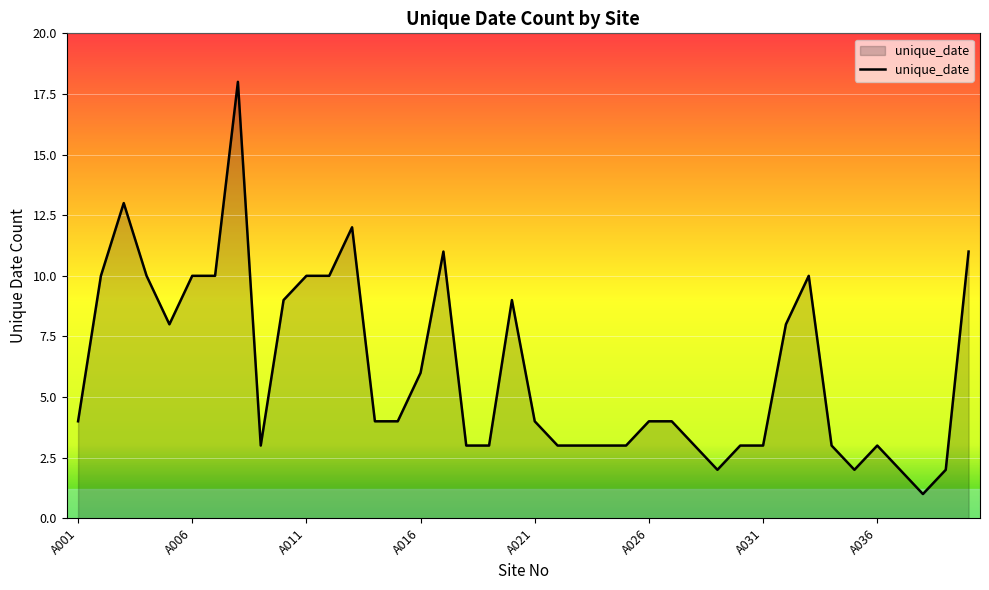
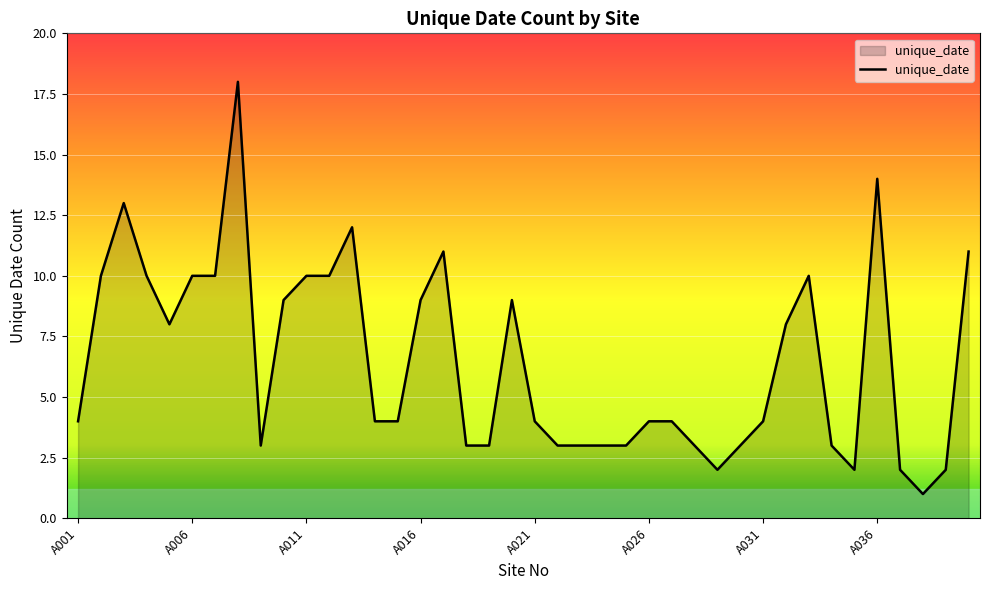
  {
    "A001": 4,
    "A006": 10,
    "A011": 10,
-   "A016": 6,
+   "A016": 9,
    "A021": 4,
    "A026": 4,
-   "A031": 3,
-   "A036": 3
+   "A031": 4,
+   "A036": 14
  }
